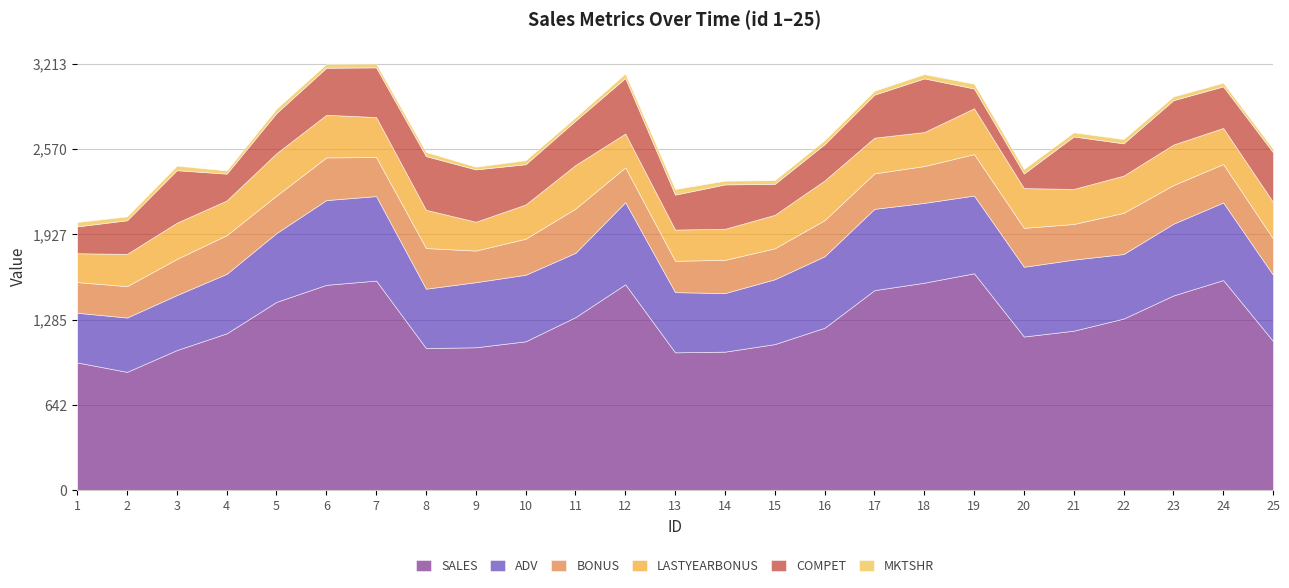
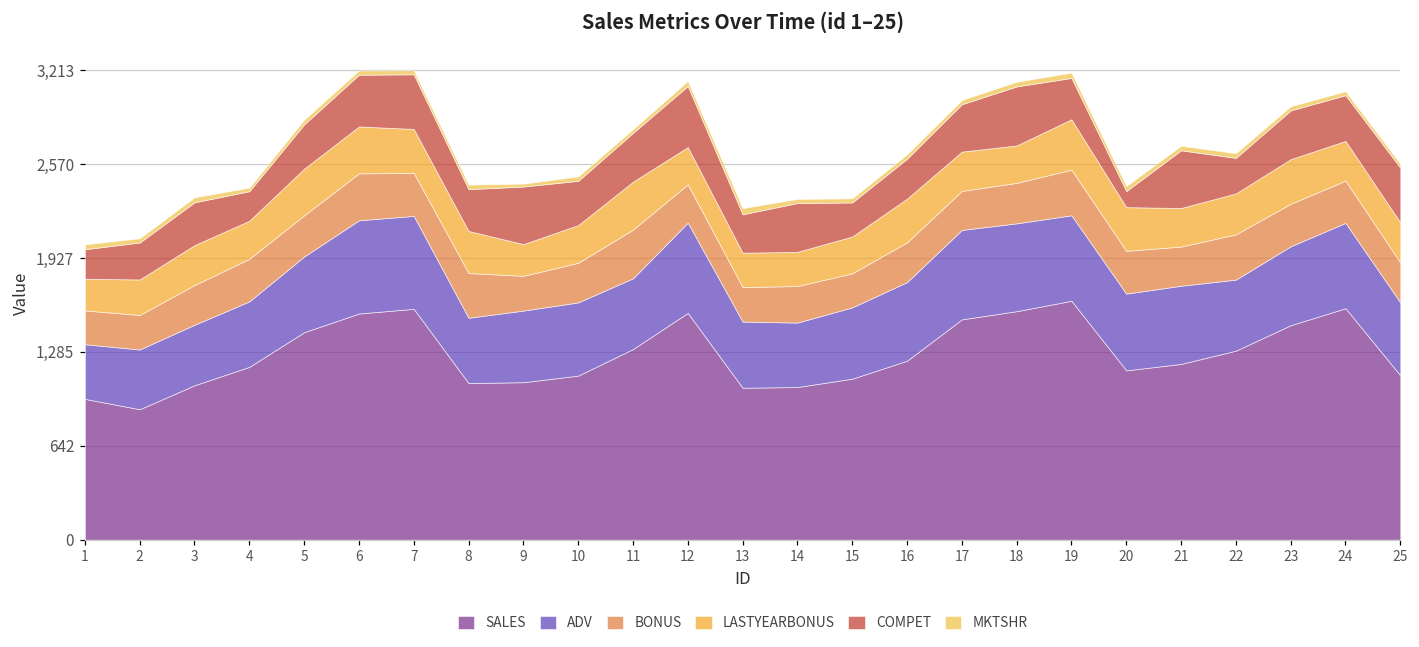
  {
    "COMPET": {
      "1": 200,
      "2": 250,
-     "3": 400,
+     "3": 290,
      "4": 200,
      "5": 300,
      "6": 350,
      "7": 370,
-     "8": 400,
+     "8": 290,
      "9": 390,
      "10": 300,
      "11": 330,
      "12": 420,
      "13": 260,
      "14": 330,
      "15": 230,
      "16": 270,
      "17": 320,
      "18": 400,
-     "19": 150,
+     "19": 280,
      "20": 110,
      "21": 400,
      "22": 240,
      "23": 330,
      "24": 310,
      "25": 370
    }
  }
